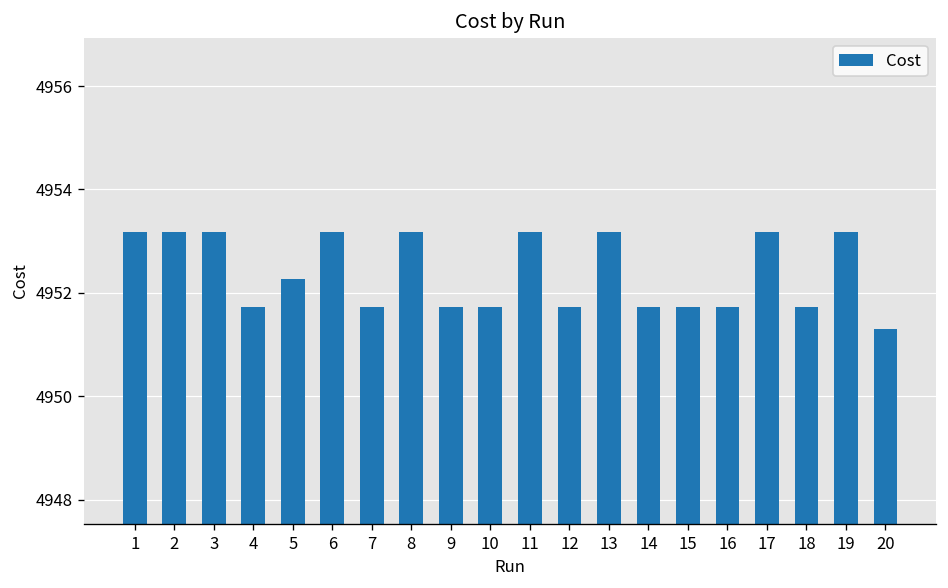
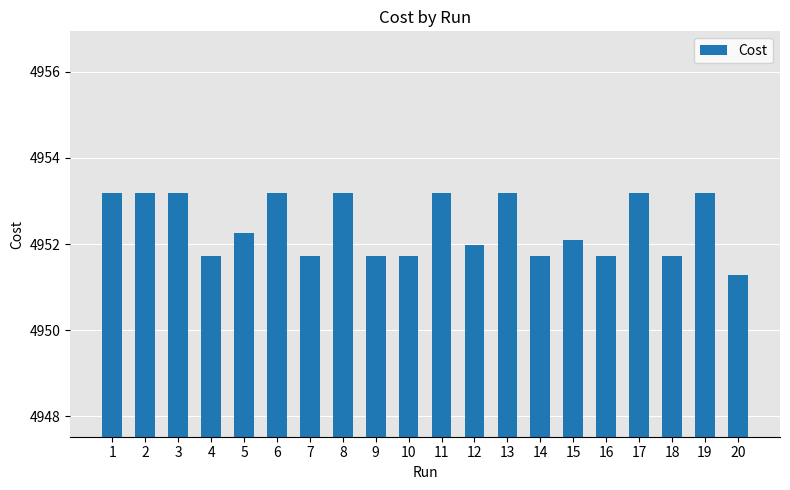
  {
    "1": 4953.2,
    "2": 4953.2,
    "3": 4953.2,
    "4": 4951.7,
    "5": 4952.3,
    "6": 4953.2,
    "7": 4951.7,
    "8": 4953.2,
    "9": 4951.7,
    "10": 4951.7,
    "11": 4953.2,
-   "12": 4951.7,
+   "12": 4952.0,
    "13": 4953.2,
    "14": 4951.7,
-   "15": 4951.7,
+   "15": 4952.1,
    "16": 4951.7,
    "17": 4953.2,
    "18": 4951.7,
    "19": 4953.2,
    "20": 4951.3
  }
